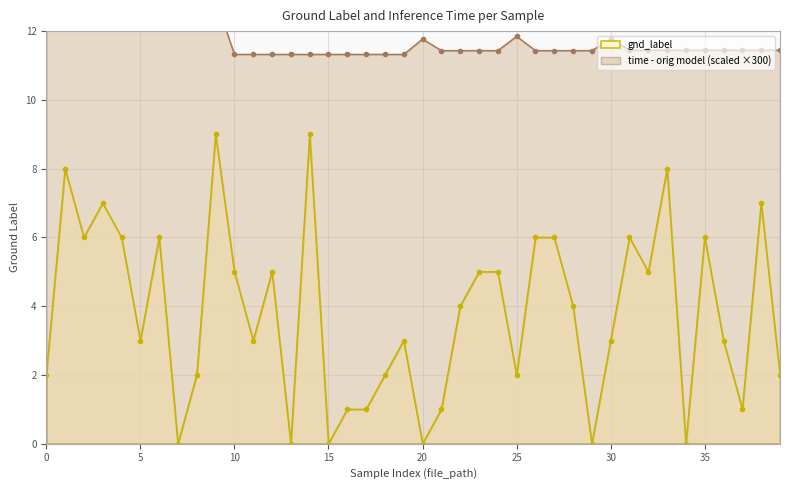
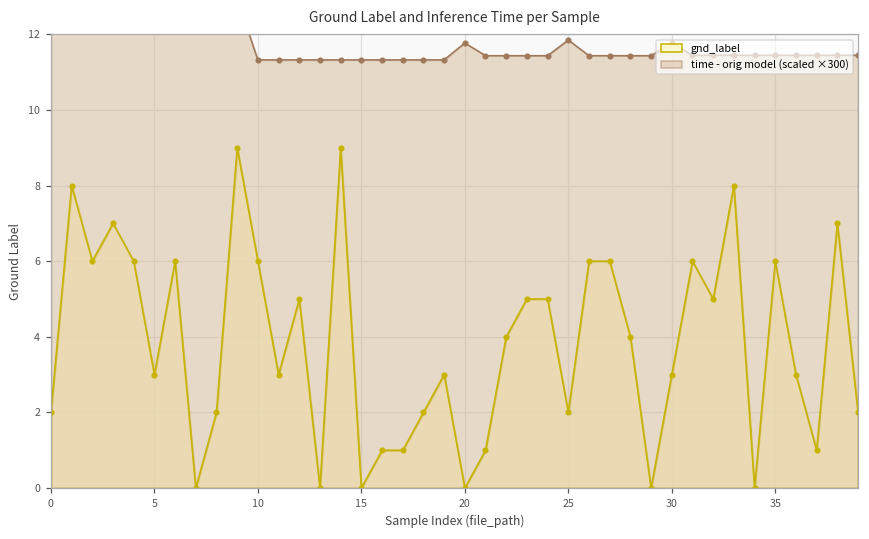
  {
    "gnd_label": {
      "0": 2,
      "5": 3,
-     "10": 5,
+     "10": 6,
      "15": 0,
      "20": 0,
      "25": 2,
      "30": 3,
      "35": 6
    },
    "time - orig model (scaled ×300)": {
      "10": 11.3,
      "15": 11.3,
      "20": 11.8,
      "25": 11.8
    }
  }
